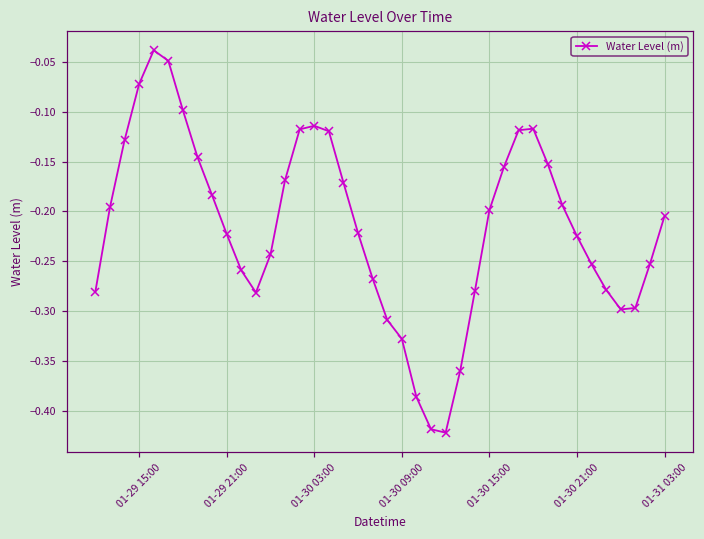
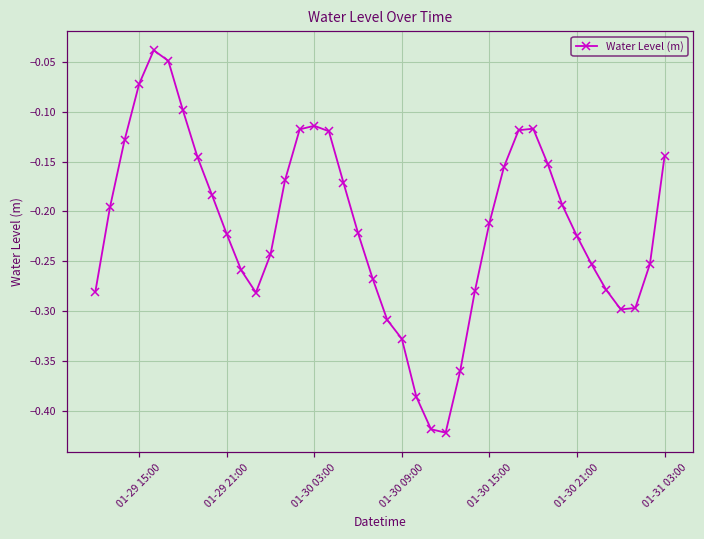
  {
    "01-29 15:00": -0.07,
    "01-29 21:00": -0.22,
    "01-30 03:00": -0.11,
    "01-30 09:00": -0.33,
-   "01-30 15:00": -0.20,
+   "01-30 15:00": -0.21,
    "01-30 21:00": -0.22,
-   "01-31 03:00": -0.20
+   "01-31 03:00": -0.14
  }
